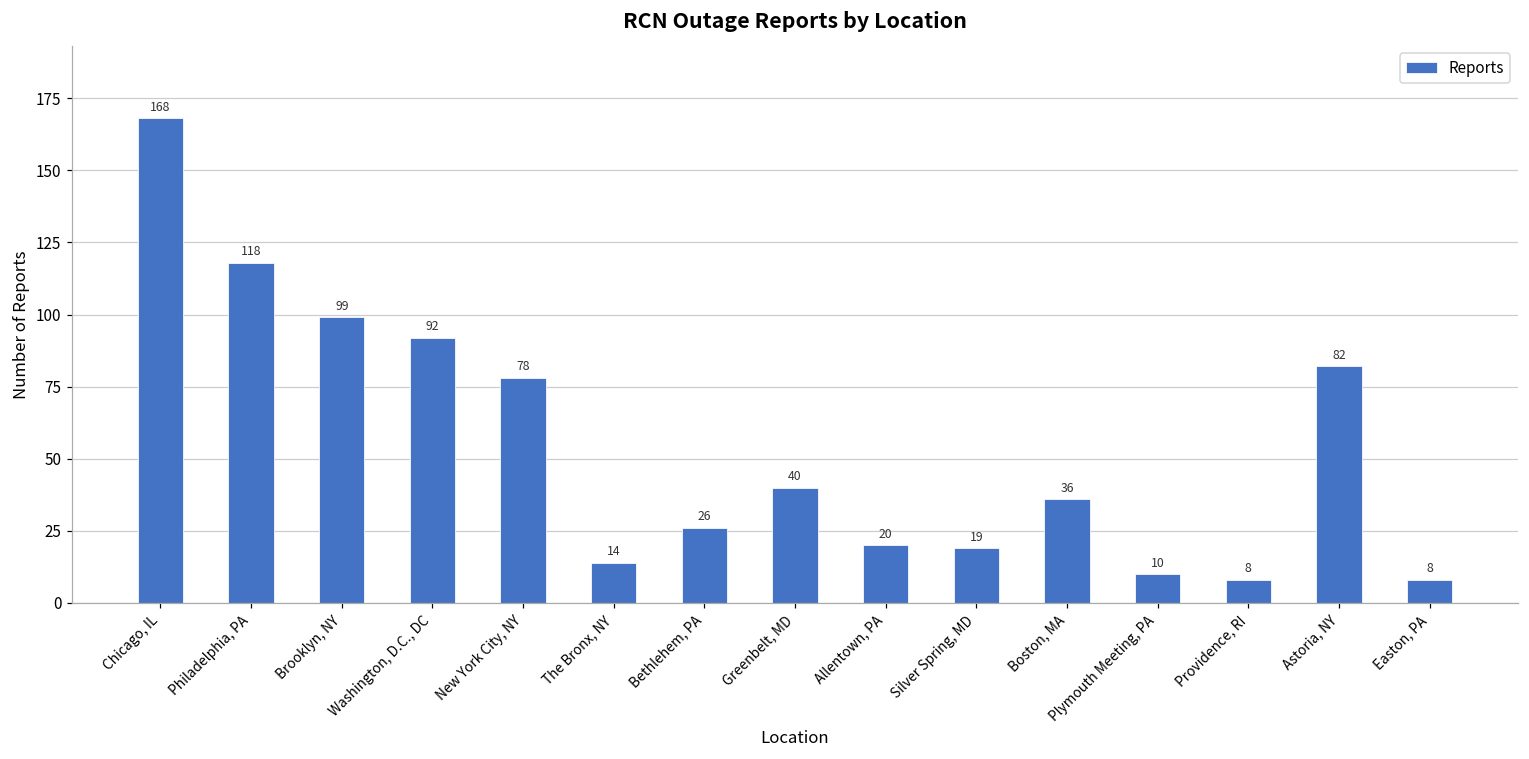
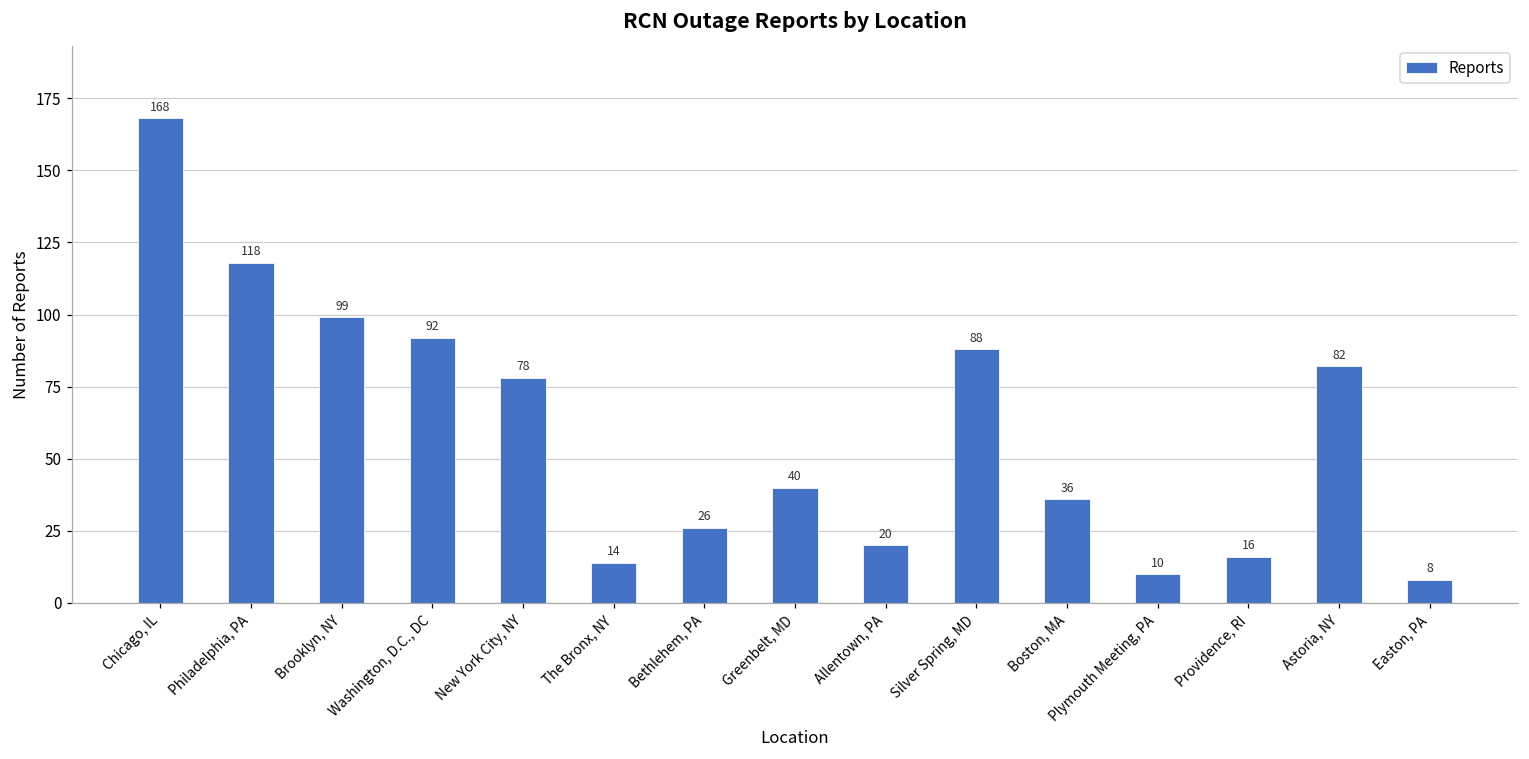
  {
    "Chicago, IL": 168,
    "Philadelphia, PA": 118,
    "Brooklyn, NY": 99,
    "Washington, D.C., DC": 92,
    "New York City, NY": 78,
    "The Bronx, NY": 14,
    "Bethlehem, PA": 26,
    "Greenbelt, MD": 40,
    "Allentown, PA": 20,
-   "Silver Spring, MD": 19,
+   "Silver Spring, MD": 88,
    "Boston, MA": 36,
    "Plymouth Meeting, PA": 10,
-   "Providence, RI": 8,
+   "Providence, RI": 16,
    "Astoria, NY": 82,
    "Easton, PA": 8
  }
